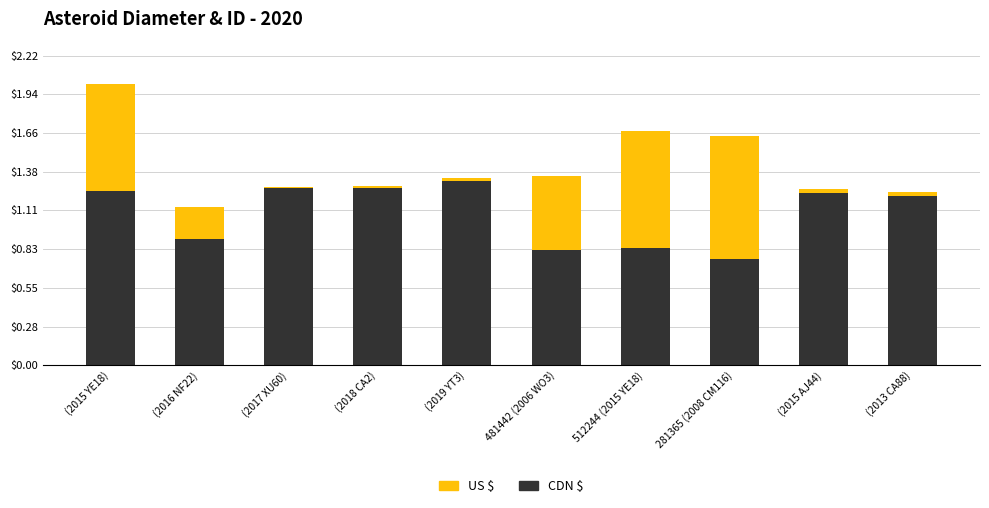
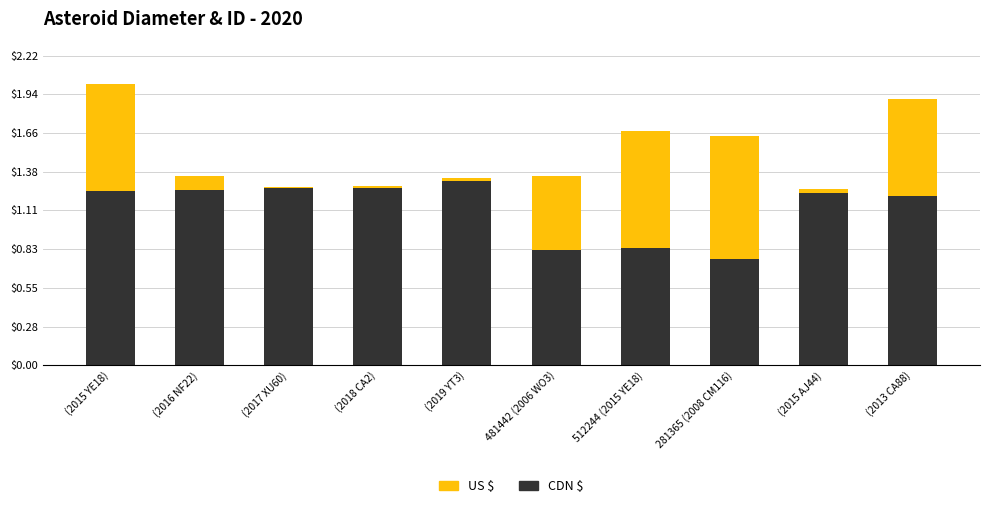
  {
    "CDN $": {
      "(2015 YE18)": "$1.25",
-     "(2016 NF22)": "$0.90",
+     "(2016 NF22)": "$1.25",
      "(2017 XU60)": "$1.27",
      "(2018 CA2)": "$1.27",
      "(2019 YT3)": "$1.32",
      "481442 (2006 WO3)": "$0.83",
      "512244 (2015 YE18)": "$0.84",
      "281365 (2008 CM116)": "$0.76",
      "(2015 AJ44)": "$1.24",
      "(2013 CA88)": "$1.21"
    },
    "US $": {
      "(2015 YE18)": "$0.77",
-     "(2016 NF22)": "$0.23",
+     "(2016 NF22)": "$0.10",
      "(2019 YT3)": "$0.02",
      "481442 (2006 WO3)": "$0.53",
      "512244 (2015 YE18)": "$0.84",
      "281365 (2008 CM116)": "$0.88",
      "(2015 AJ44)": "$0.03",
-     "(2013 CA88)": "$0.03"
+     "(2013 CA88)": "$0.70"
    }
  }
